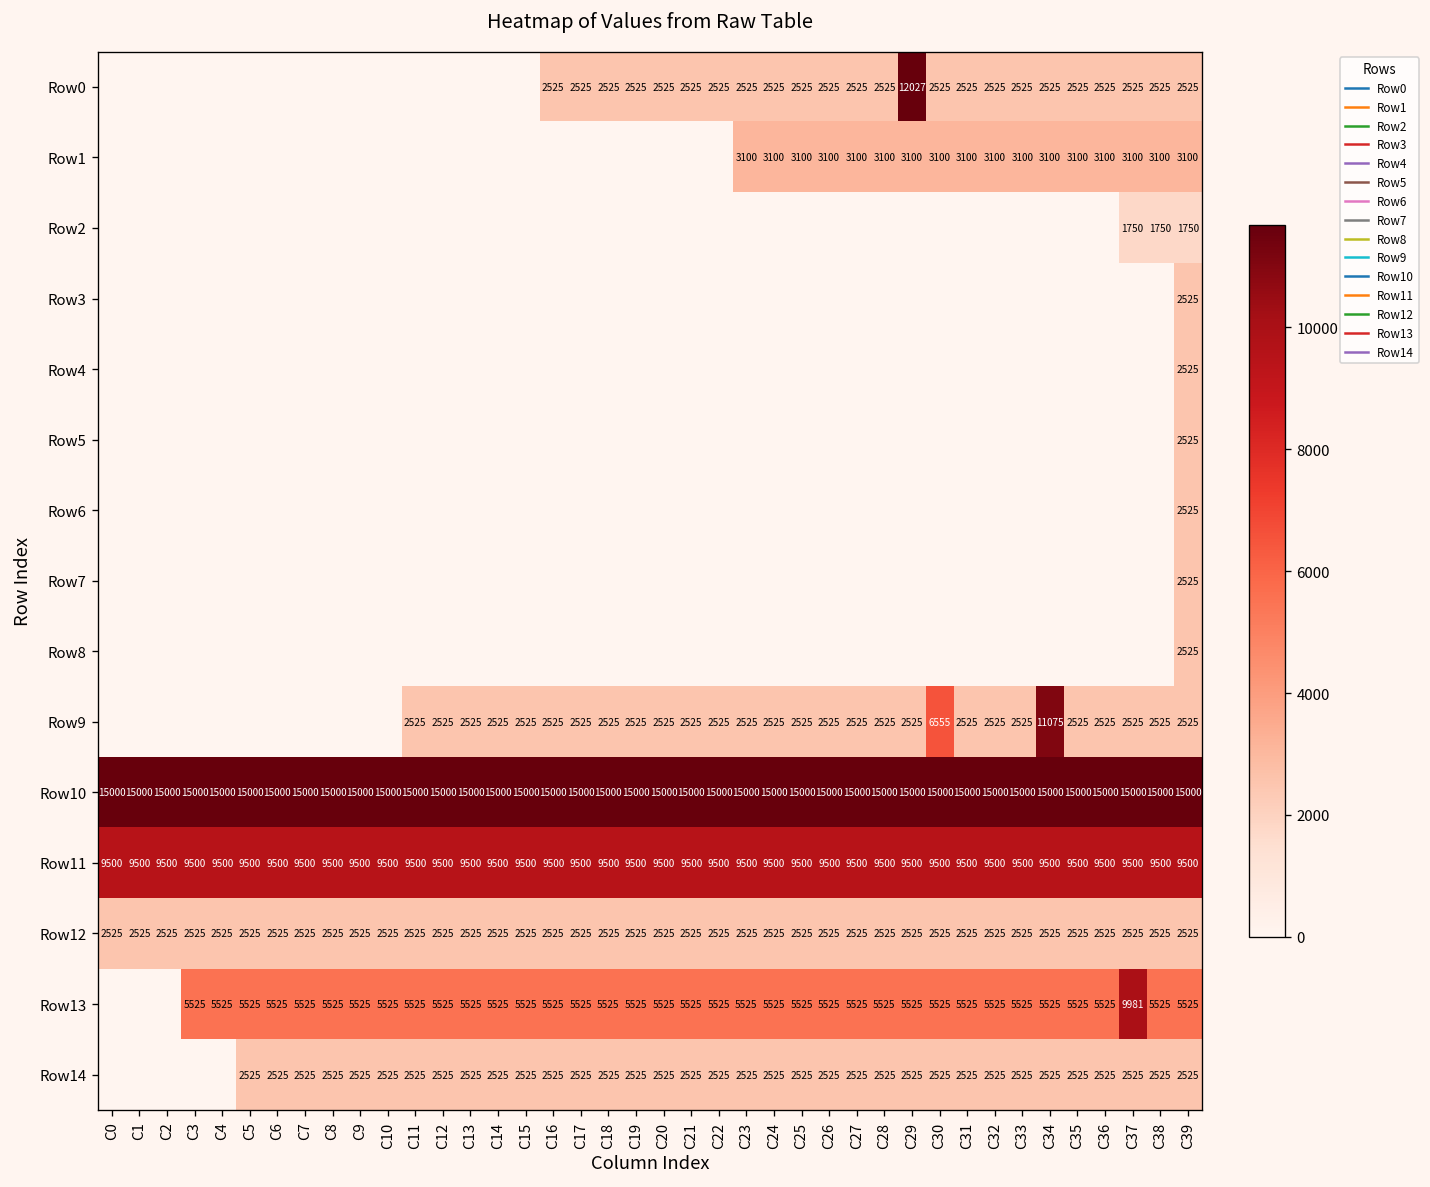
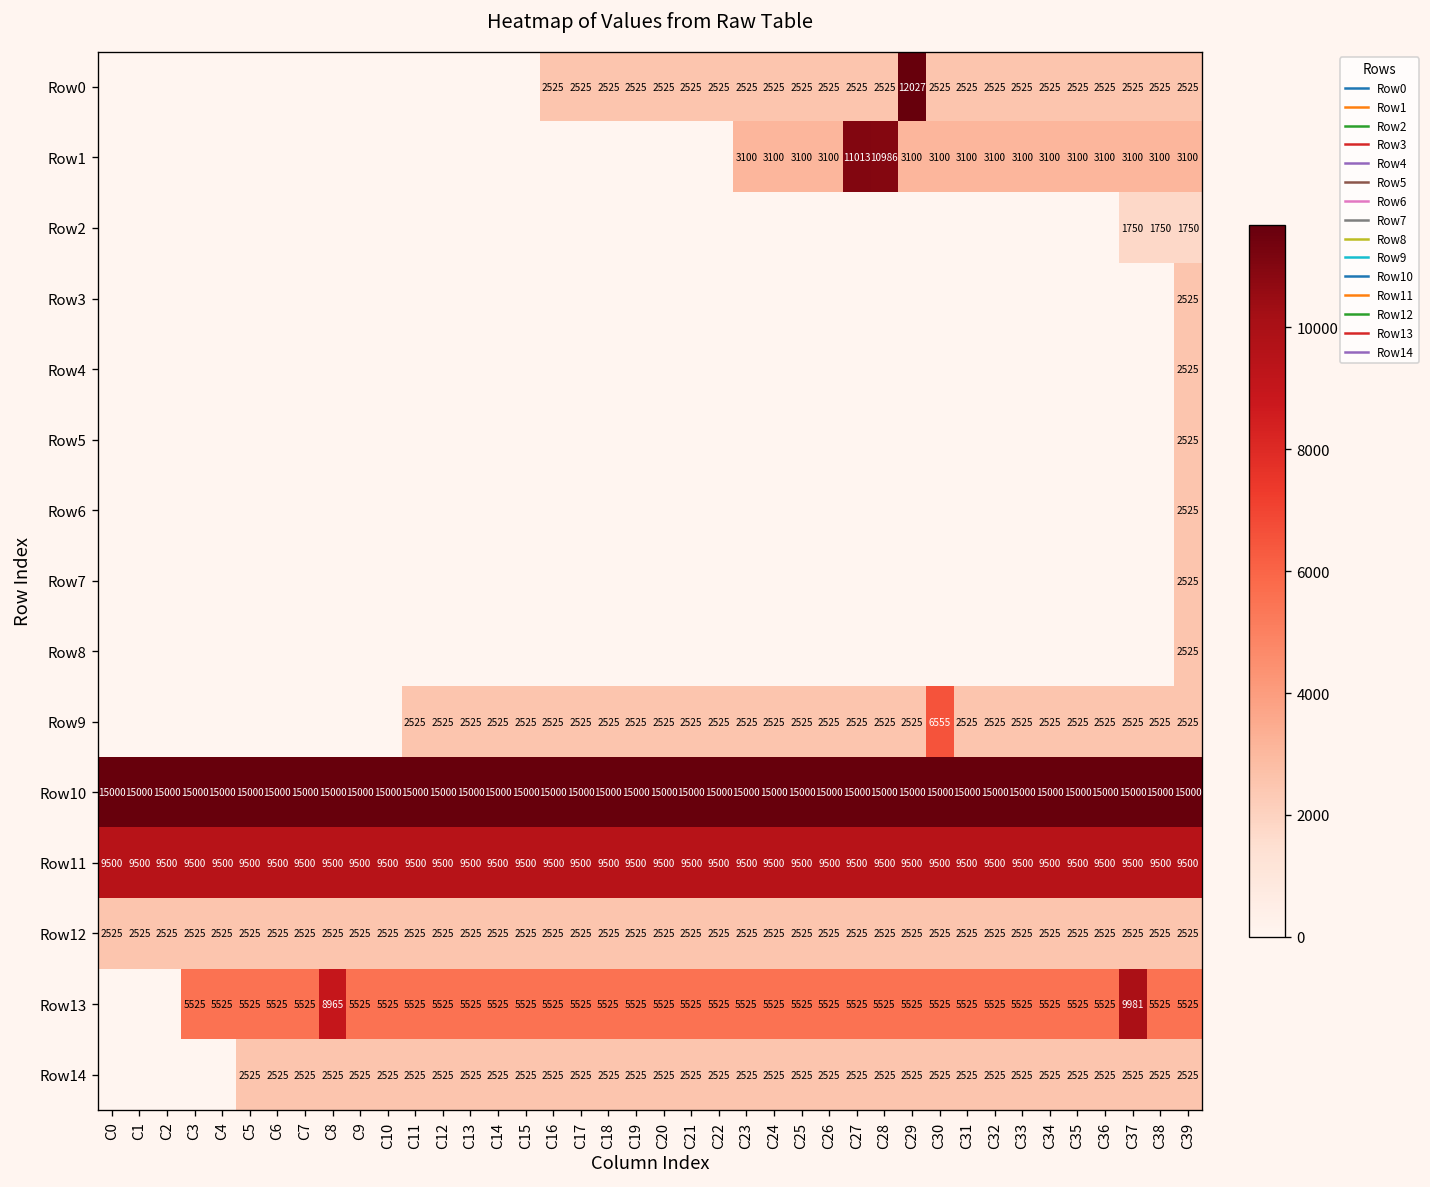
  {
    "Row1": {
      "C23": 3100,
      "C24": 3100,
      "C25": 3100,
      "C26": 3100,
-     "C27": 3100,
-     "C28": 3100,
+     "C27": 11013,
+     "C28": 10986,
      "C29": 3100,
      "C30": 3100,
      "C31": 3100,
      "C32": 3100,
      "C33": 3100,
      "C34": 3100,
      "C35": 3100,
      "C36": 3100,
      "C37": 3100,
      "C38": 3100,
      "C39": 3100
    },
    "Row9": {
      "C11": 2525,
      "C12": 2525,
      "C13": 2525,
      "C14": 2525,
      "C15": 2525,
      "C16": 2525,
      "C17": 2525,
      "C18": 2525,
      "C19": 2525,
      "C20": 2525,
      "C21": 2525,
      "C22": 2525,
      "C23": 2525,
      "C24": 2525,
      "C25": 2525,
      "C26": 2525,
      "C27": 2525,
      "C28": 2525,
      "C29": 2525,
      "C30": 6555,
      "C31": 2525,
      "C32": 2525,
      "C33": 2525,
-     "C34": 11075,
+     "C34": 2525,
      "C35": 2525,
      "C36": 2525,
      "C37": 2525,
      "C38": 2525,
      "C39": 2525
    },
    "Row13": {
      "C3": 5525,
      "C4": 5525,
      "C5": 5525,
      "C6": 5525,
      "C7": 5525,
-     "C8": 5525,
+     "C8": 8965,
      "C9": 5525,
      "C10": 5525,
      "C11": 5525,
      "C12": 5525,
      "C13": 5525,
      "C14": 5525,
      "C15": 5525,
      "C16": 5525,
      "C17": 5525,
      "C18": 5525,
      "C19": 5525,
      "C20": 5525,
      "C21": 5525,
      "C22": 5525,
      "C23": 5525,
      "C24": 5525,
      "C25": 5525,
      "C26": 5525,
      "C27": 5525,
      "C28": 5525,
      "C29": 5525,
      "C30": 5525,
      "C31": 5525,
      "C32": 5525,
      "C33": 5525,
      "C34": 5525,
      "C35": 5525,
      "C36": 5525,
      "C37": 9981,
      "C38": 5525,
      "C39": 5525
    }
  }
